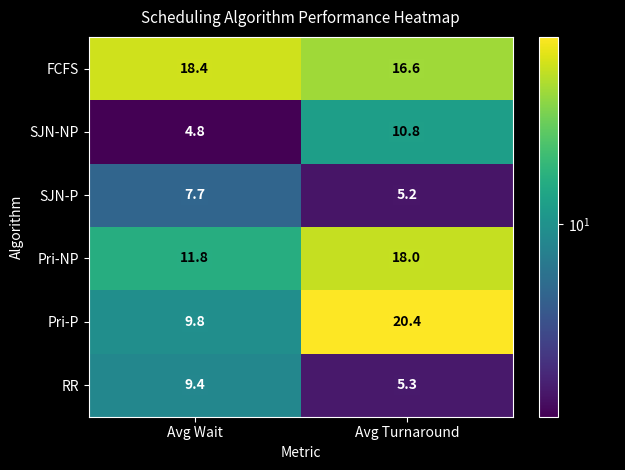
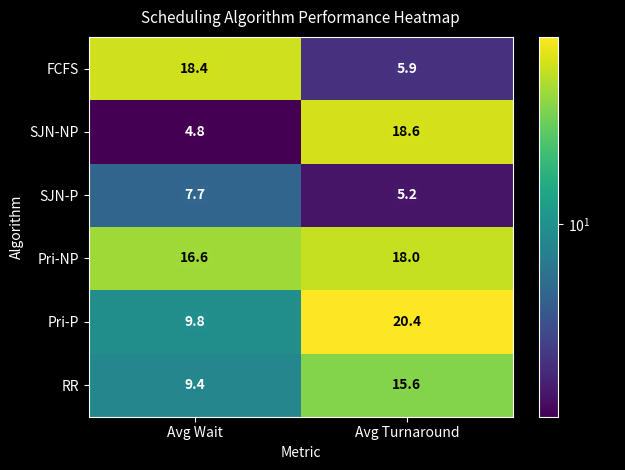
  {
    "FCFS": {
-     "Avg Turnaround": 16.6
+     "Avg Turnaround": 5.9
    },
    "SJN-NP": {
-     "Avg Turnaround": 10.8
+     "Avg Turnaround": 18.6
    },
    "Pri-NP": {
-     "Avg Wait": 11.8
+     "Avg Wait": 16.6
    },
    "RR": {
-     "Avg Turnaround": 5.3
+     "Avg Turnaround": 15.6
    }
  }
